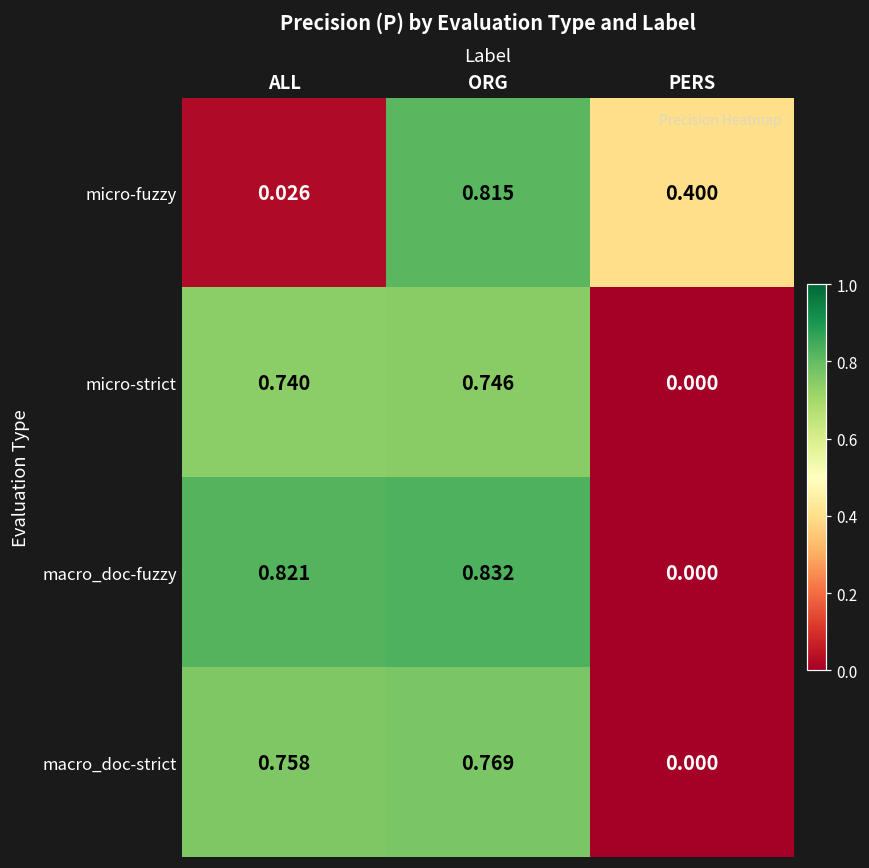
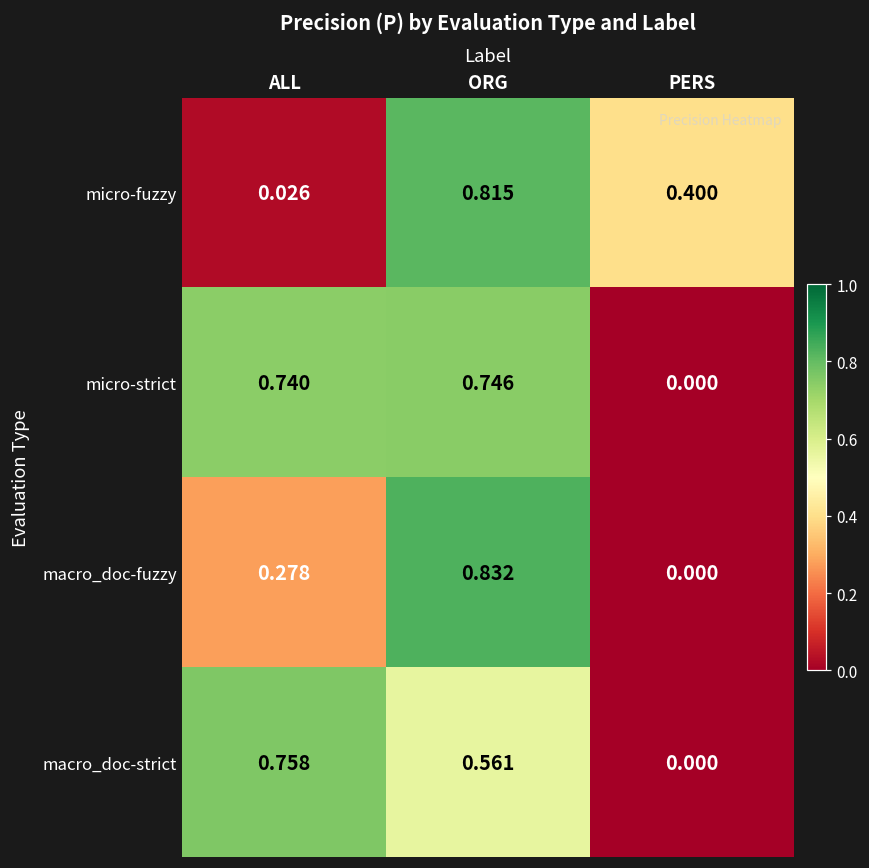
  {
    "micro-fuzzy": {
      "ALL": 0.026,
      "ORG": 0.815
    },
    "micro-strict": {
      "ALL": 0.740,
      "ORG": 0.746,
      "PERS": 0.000
    },
    "macro_doc-fuzzy": {
-     "ALL": 0.821,
+     "ALL": 0.278,
      "ORG": 0.832,
      "PERS": 0.000
    },
    "macro_doc-strict": {
      "ALL": 0.758,
-     "ORG": 0.769,
+     "ORG": 0.561,
      "PERS": 0.000
    }
  }
